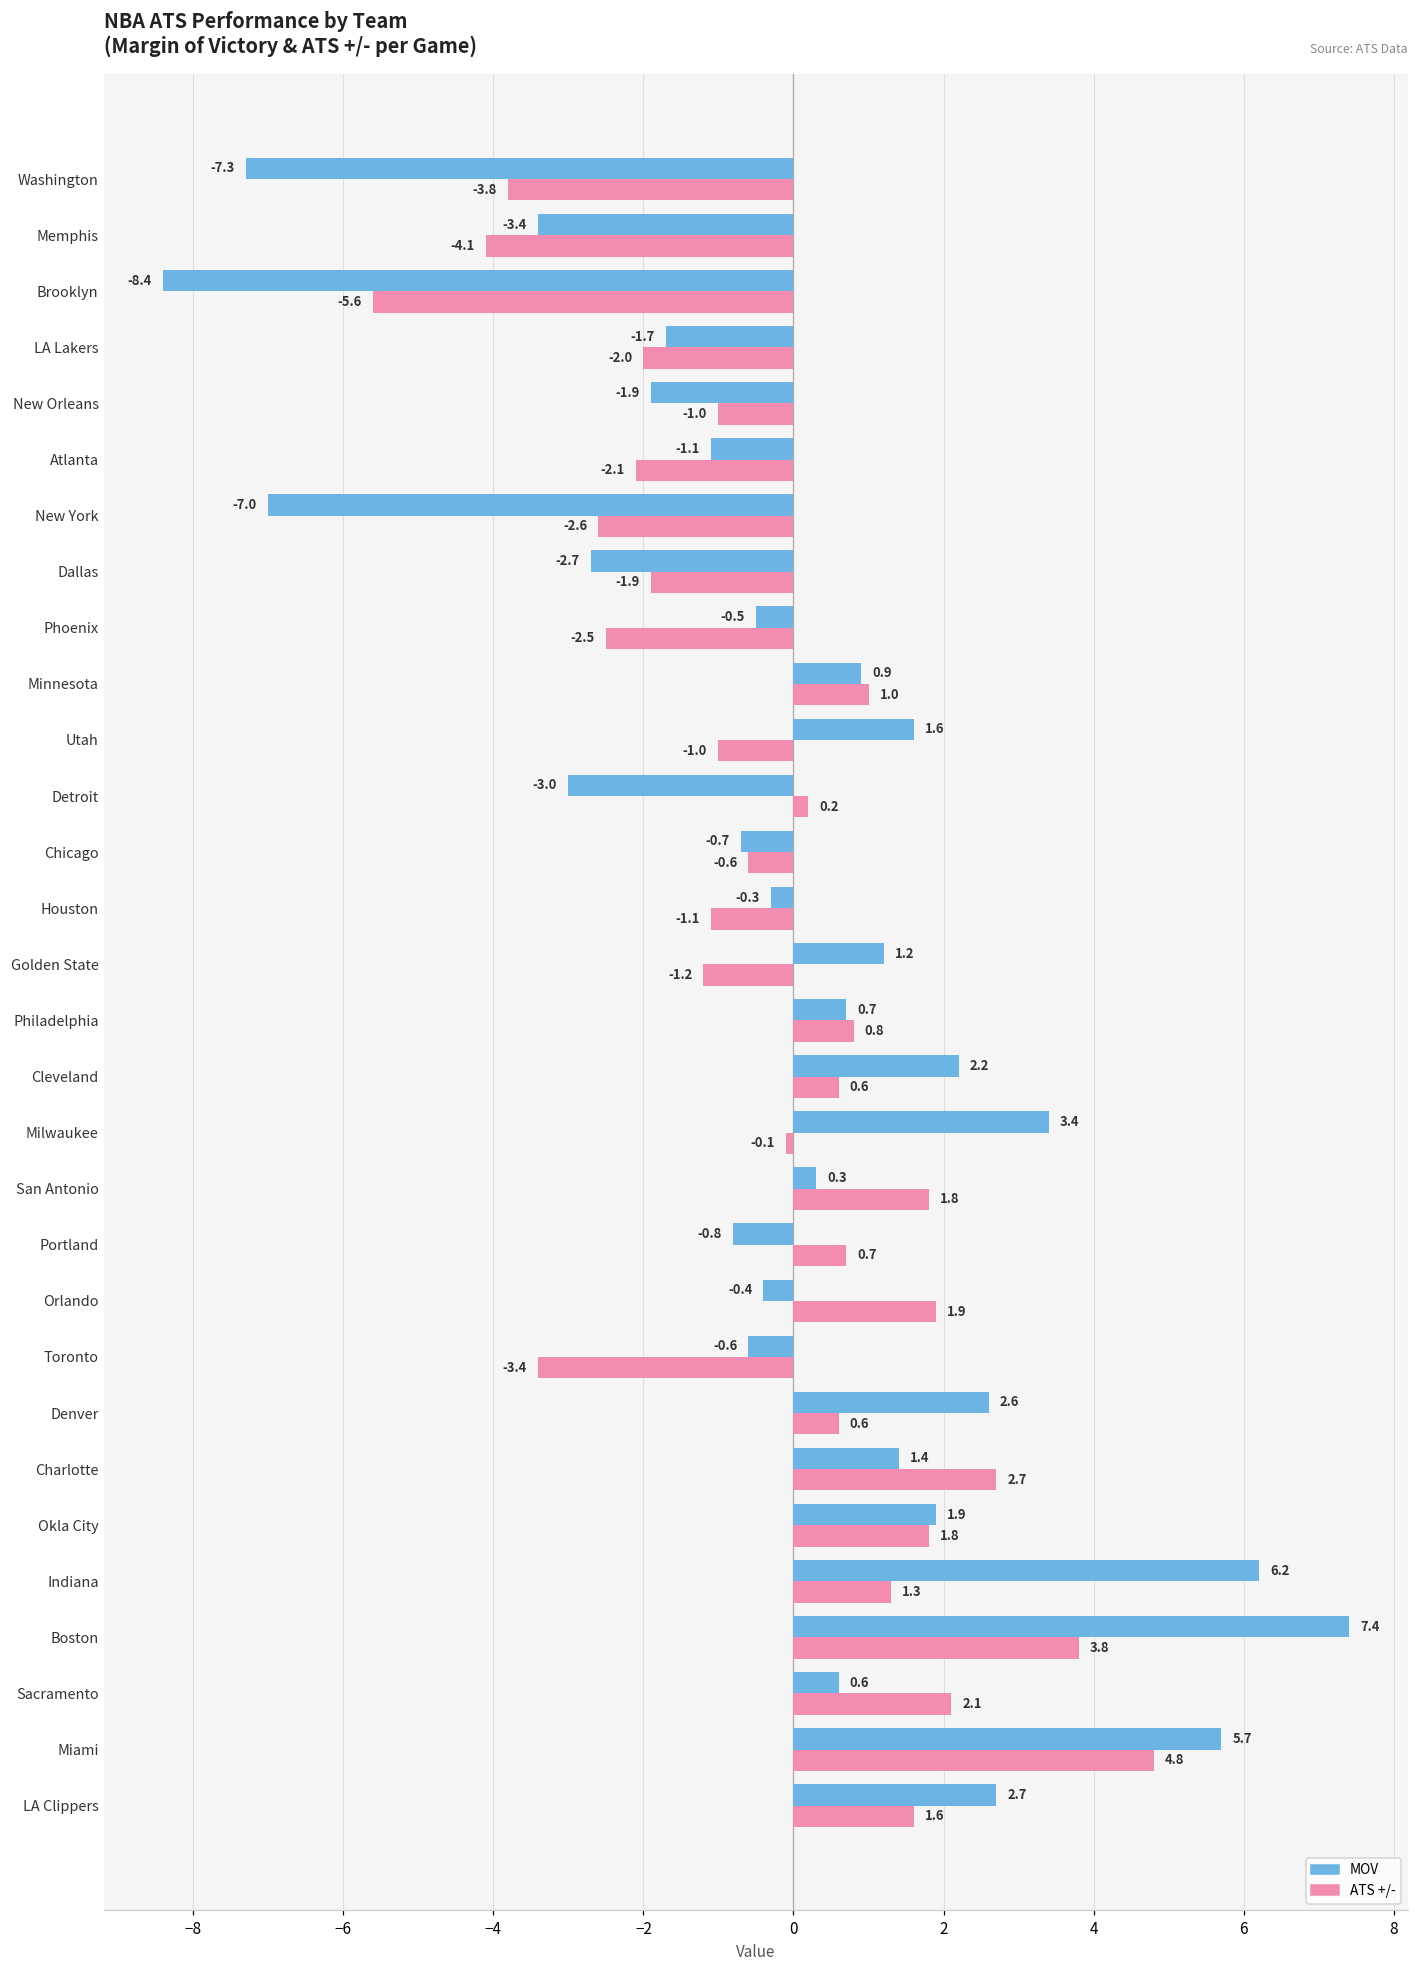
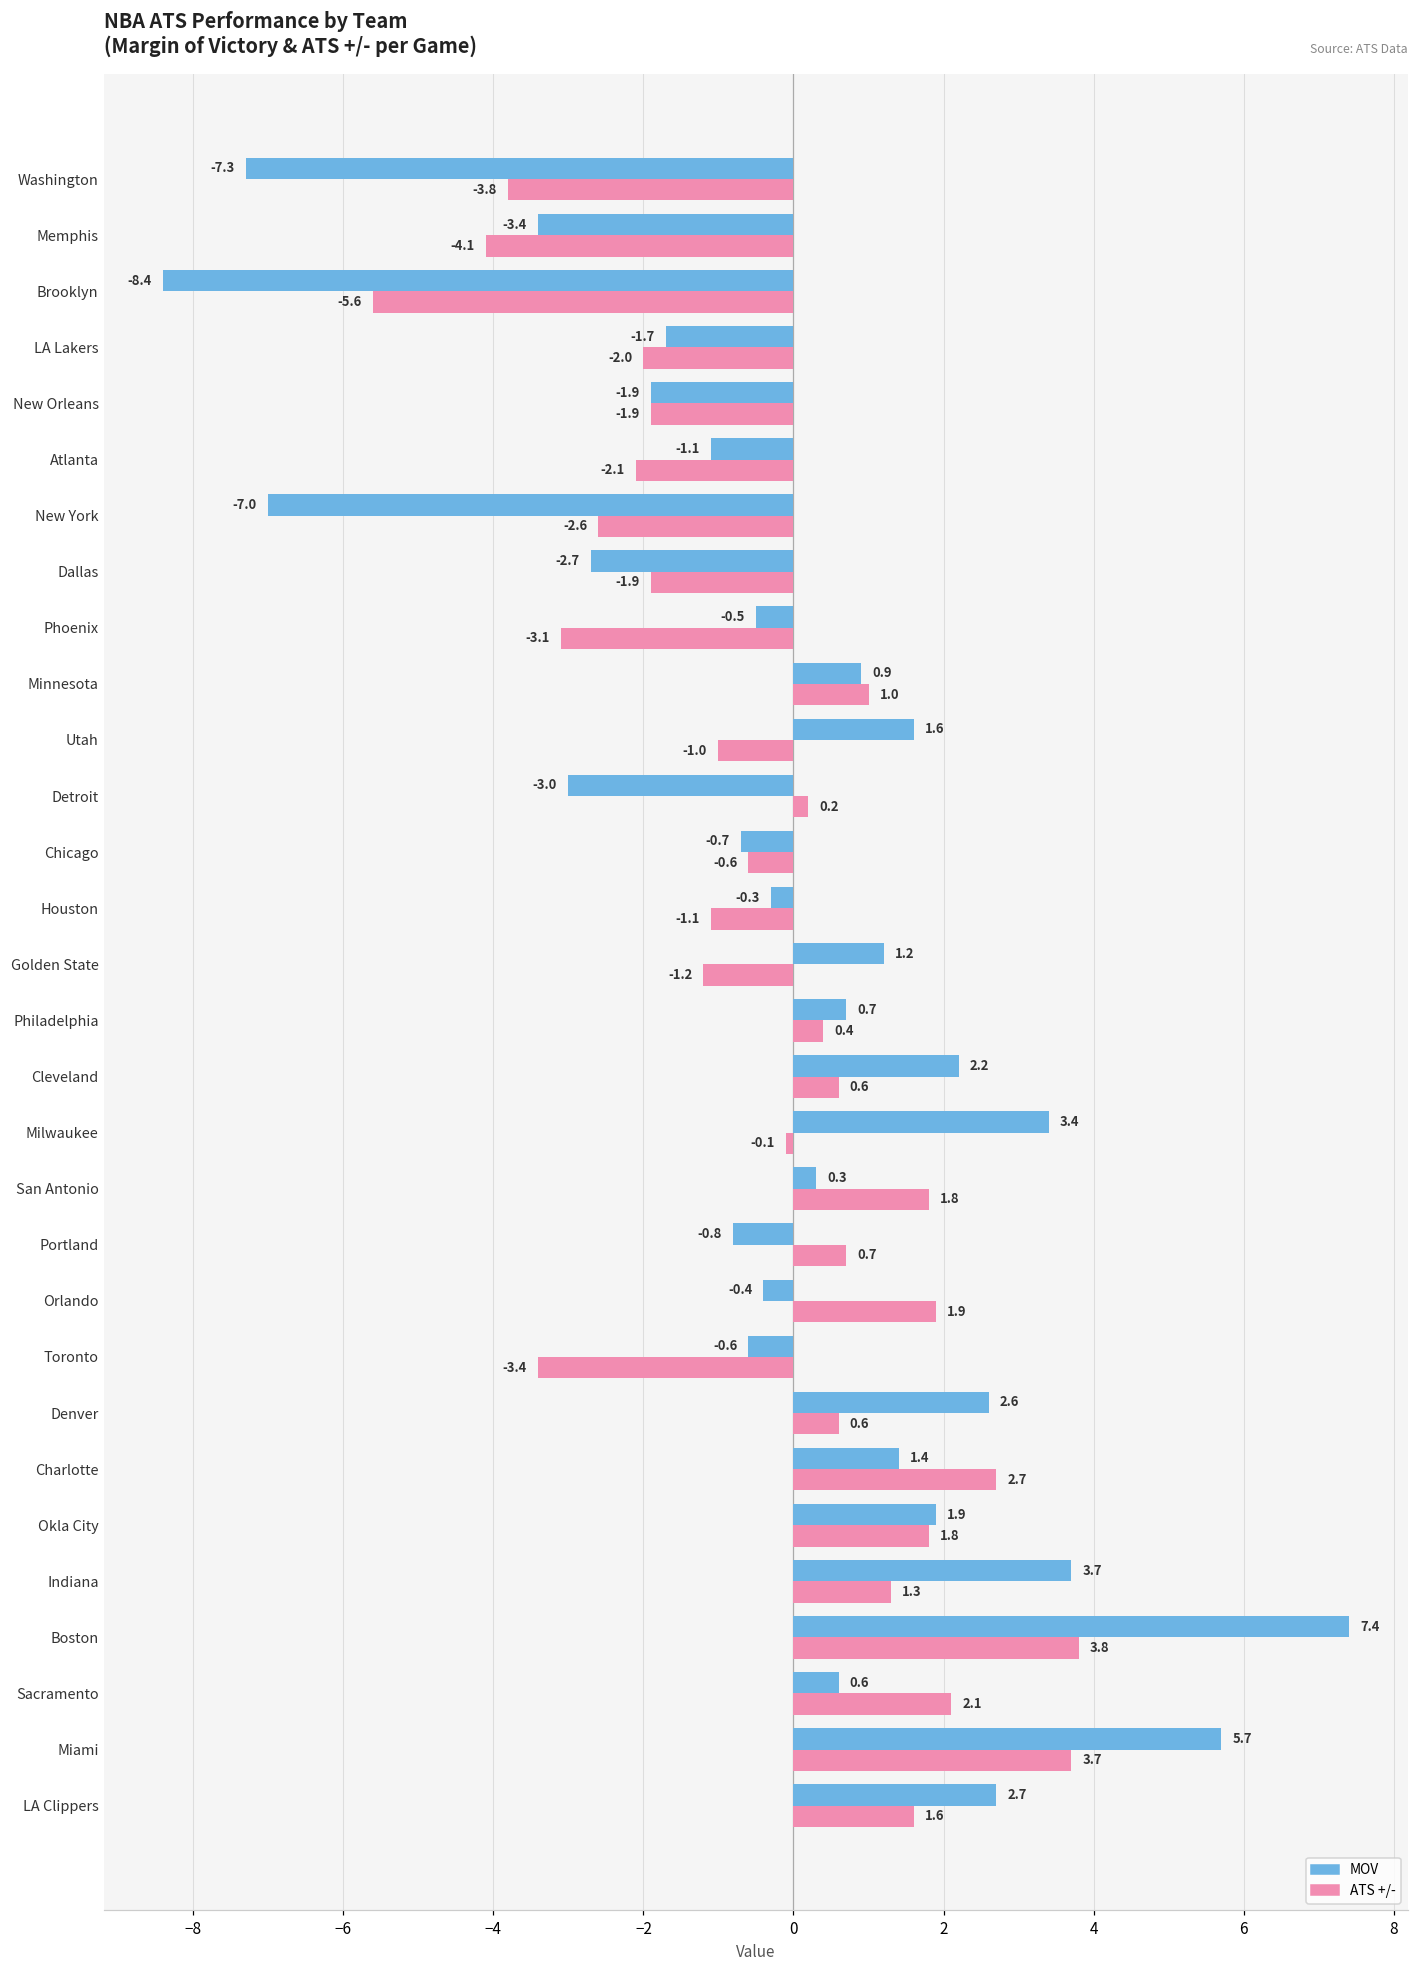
  {
    "MOV": {
      "Washington": -7.3,
      "Memphis": -3.4,
      "Brooklyn": -8.4,
      "LA Lakers": -1.7,
      "New Orleans": -1.9,
      "Atlanta": -1.1,
      "New York": -7.0,
      "Dallas": -2.7,
      "Phoenix": -0.5,
      "Minnesota": 0.9,
      "Utah": 1.6,
      "Detroit": -3.0,
      "Chicago": -0.7,
      "Houston": -0.3,
      "Golden State": 1.2,
      "Philadelphia": 0.7,
      "Cleveland": 2.2,
      "Milwaukee": 3.4,
      "San Antonio": 0.3,
      "Portland": -0.8,
      "Orlando": -0.4,
      "Toronto": -0.6,
      "Denver": 2.6,
      "Charlotte": 1.4,
      "Okla City": 1.9,
-     "Indiana": 6.2,
+     "Indiana": 3.7,
      "Boston": 7.4,
      "Sacramento": 0.6,
      "Miami": 5.7,
      "LA Clippers": 2.7
    },
    "ATS +/-": {
      "Washington": -3.8,
      "Memphis": -4.1,
      "Brooklyn": -5.6,
      "LA Lakers": -2.0,
-     "New Orleans": -1.0,
+     "New Orleans": -1.9,
      "Atlanta": -2.1,
      "New York": -2.6,
      "Dallas": -1.9,
-     "Phoenix": -2.5,
+     "Phoenix": -3.1,
      "Minnesota": 1.0,
      "Utah": -1.0,
      "Detroit": 0.2,
      "Chicago": -0.6,
      "Houston": -1.1,
      "Golden State": -1.2,
-     "Philadelphia": 0.8,
+     "Philadelphia": 0.4,
      "Cleveland": 0.6,
      "Milwaukee": -0.1,
      "San Antonio": 1.8,
      "Portland": 0.7,
      "Orlando": 1.9,
      "Toronto": -3.4,
      "Denver": 0.6,
      "Charlotte": 2.7,
      "Okla City": 1.8,
      "Indiana": 1.3,
      "Boston": 3.8,
      "Sacramento": 2.1,
-     "Miami": 4.8,
+     "Miami": 3.7,
      "LA Clippers": 1.6
    }
  }
